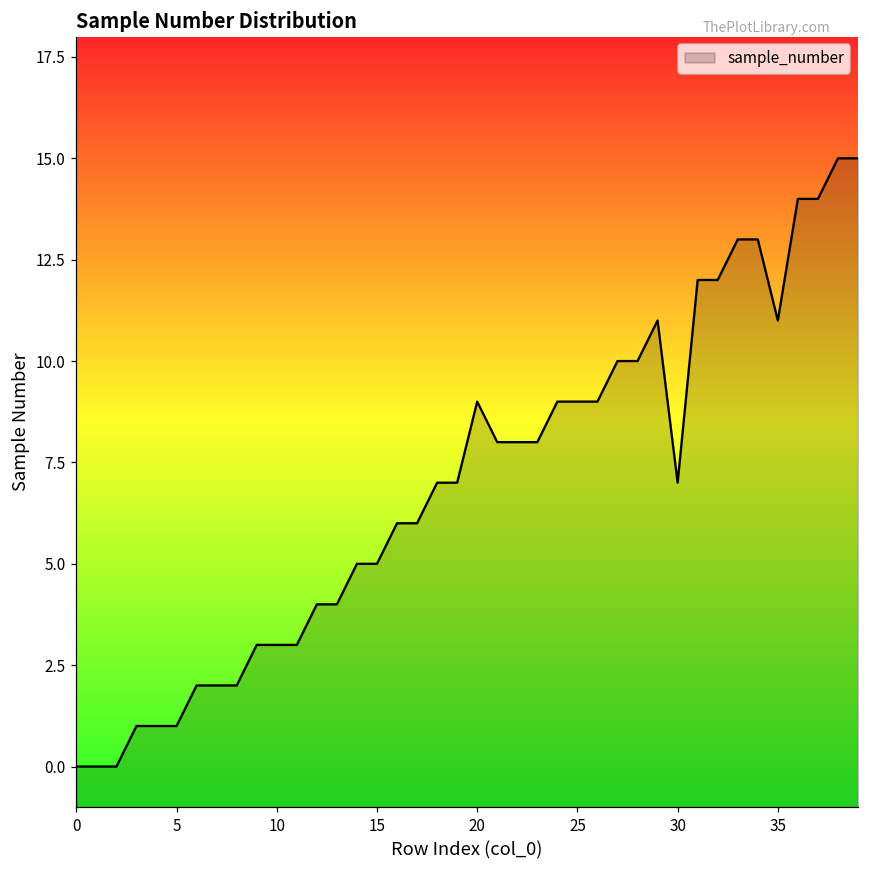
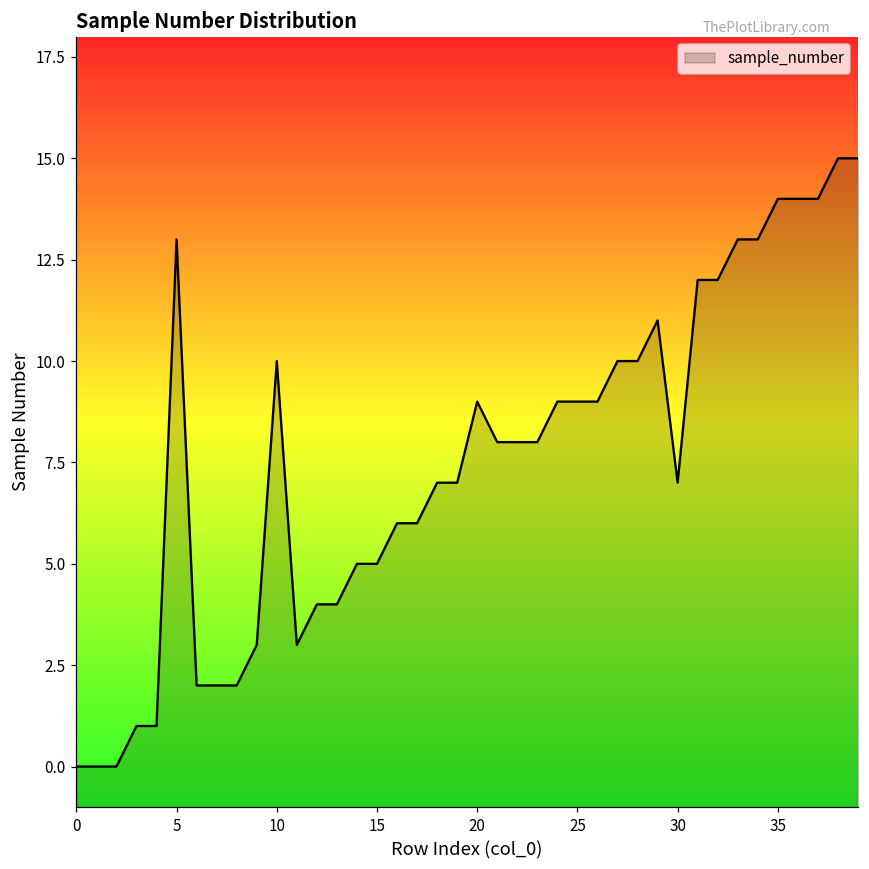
  {
    "0": 0,
-   "5": 1,
-   "10": 3,
+   "5": 13,
+   "10": 10,
    "15": 5,
    "20": 9,
    "25": 9,
    "30": 7,
-   "35": 11
+   "35": 14
  }
